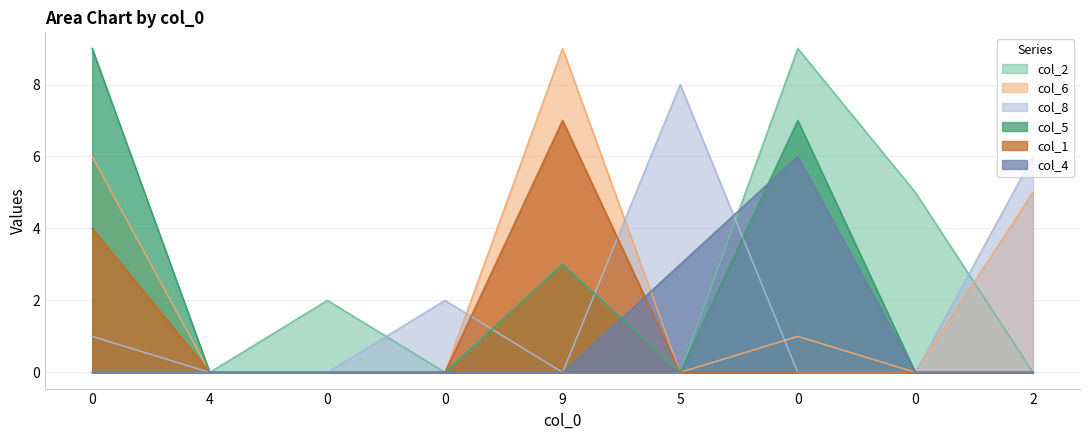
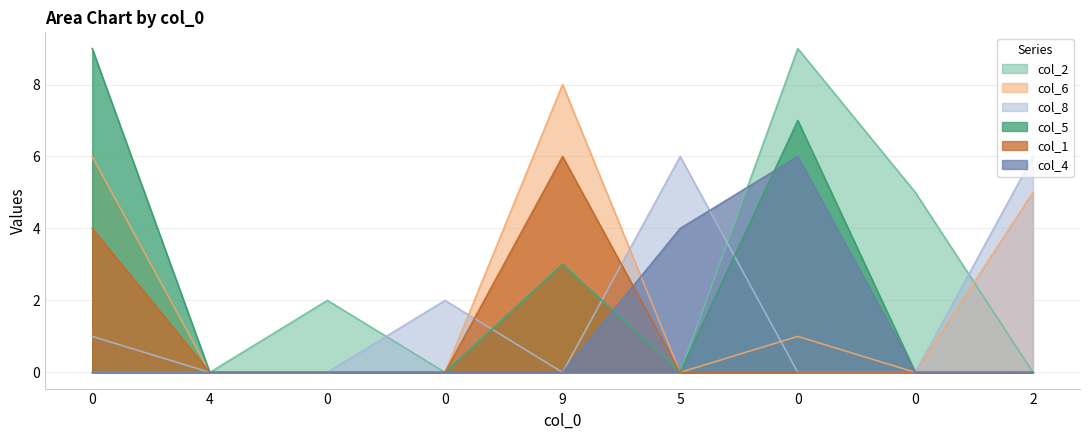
  {
    "col_6": {
-     "9": 9,
+     "9": 8,
      "2": 5
    },
    "col_8": {
-     "5": 8
+     "5": 6
    },
    "col_1": {
-     "9": 7
+     "9": 6
    },
    "col_4": {
-     "5": 3
+     "5": 4
    }
  }
